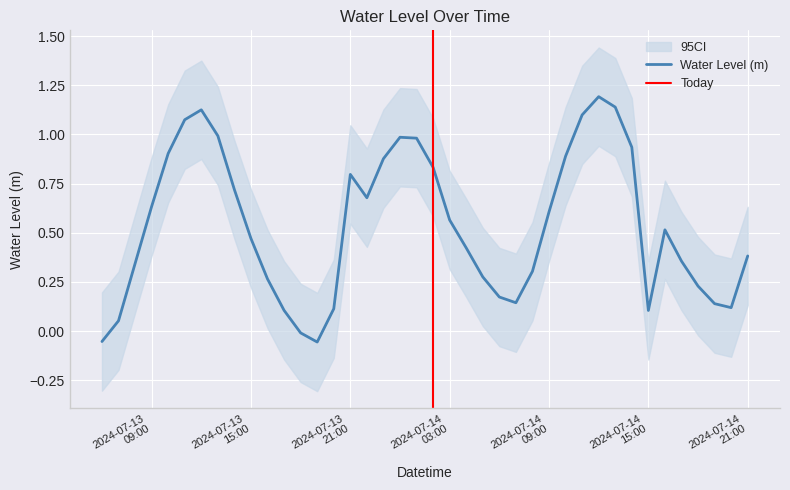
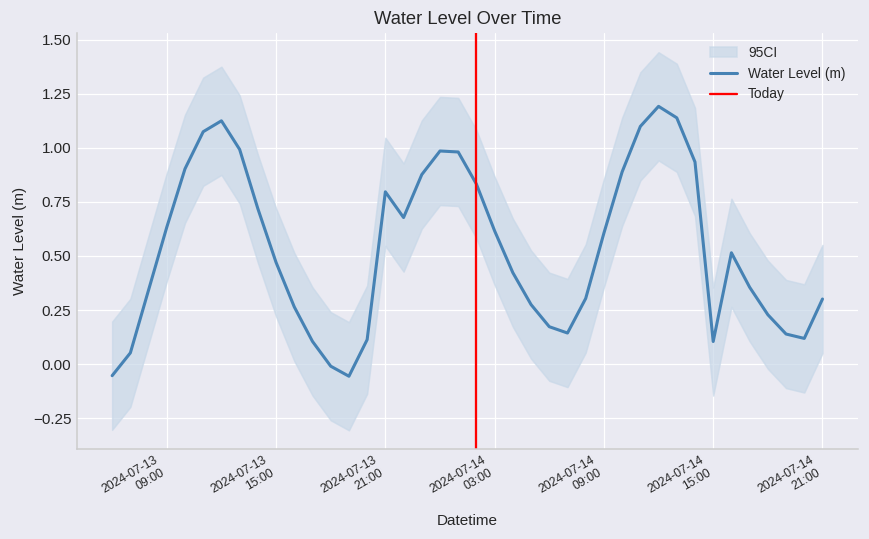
  {
    "Water Level (m)": {
      "2024-07-13 09:00": 0.63,
      "2024-07-13 15:00": 0.47,
      "2024-07-13 21:00": 0.80,
-     "2024-07-14 03:00": 0.56,
+     "2024-07-14 03:00": 0.62,
      "2024-07-14 09:00": 0.61,
      "2024-07-14 15:00": 0.10,
-     "2024-07-14 21:00": 0.38
+     "2024-07-14 21:00": 0.30
    }
  }
